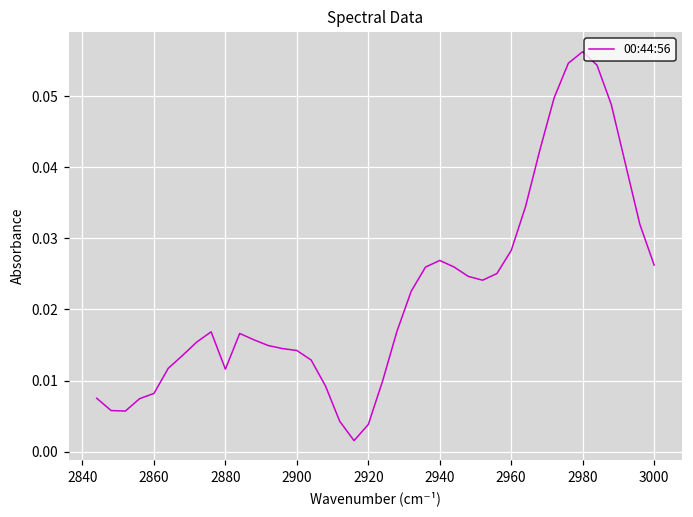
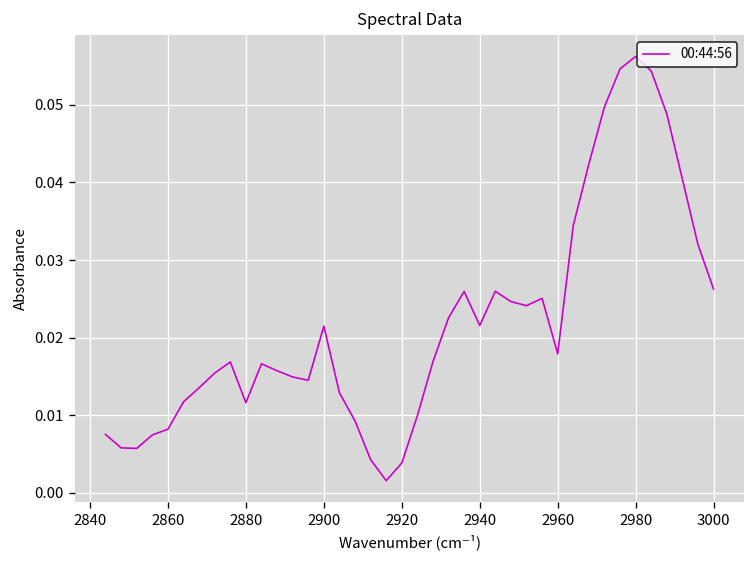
  {
    "2860": 0.008,
    "2880": 0.012,
-   "2900": 0.014,
+   "2900": 0.021,
    "2920": 0.004,
-   "2940": 0.027,
-   "2960": 0.028,
+   "2940": 0.022,
+   "2960": 0.018,
    "2980": 0.056,
    "3000": 0.026
  }
